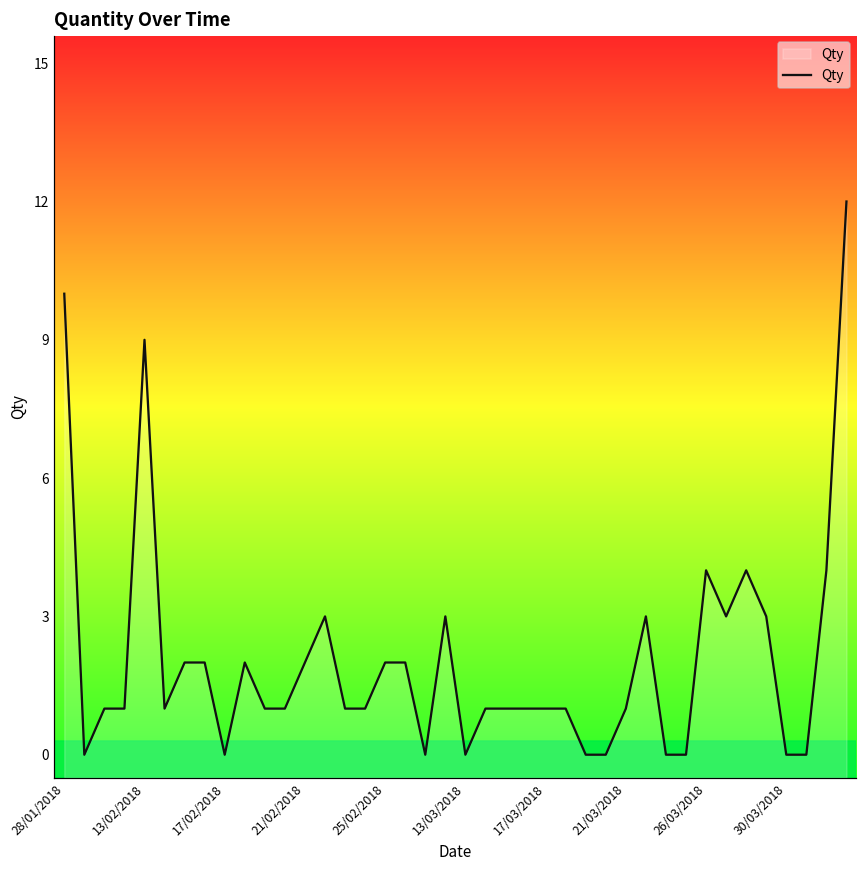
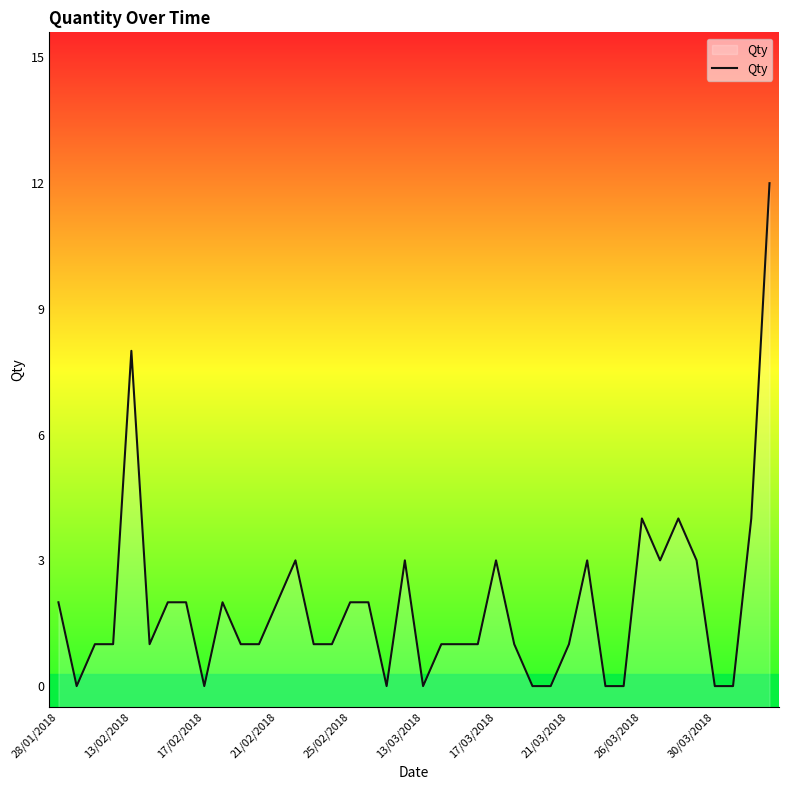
  {
-   "28/01/2018": 10,
-   "13/02/2018": 9,
+   "28/01/2018": 2,
+   "13/02/2018": 8,
    "21/02/2018": 2,
    "25/02/2018": 2,
-   "17/03/2018": 1,
+   "17/03/2018": 3,
    "21/03/2018": 1,
    "26/03/2018": 4
  }
